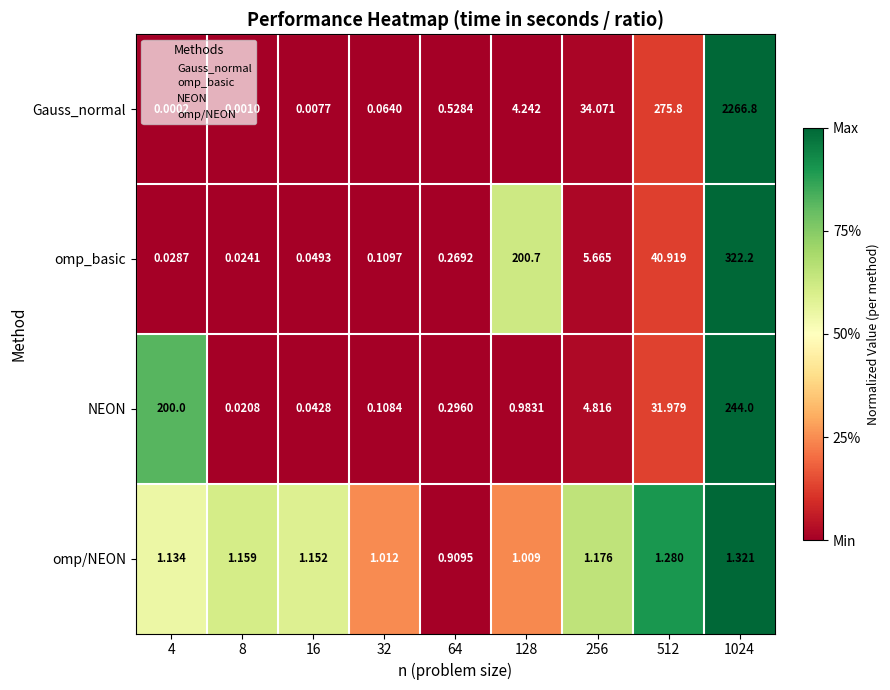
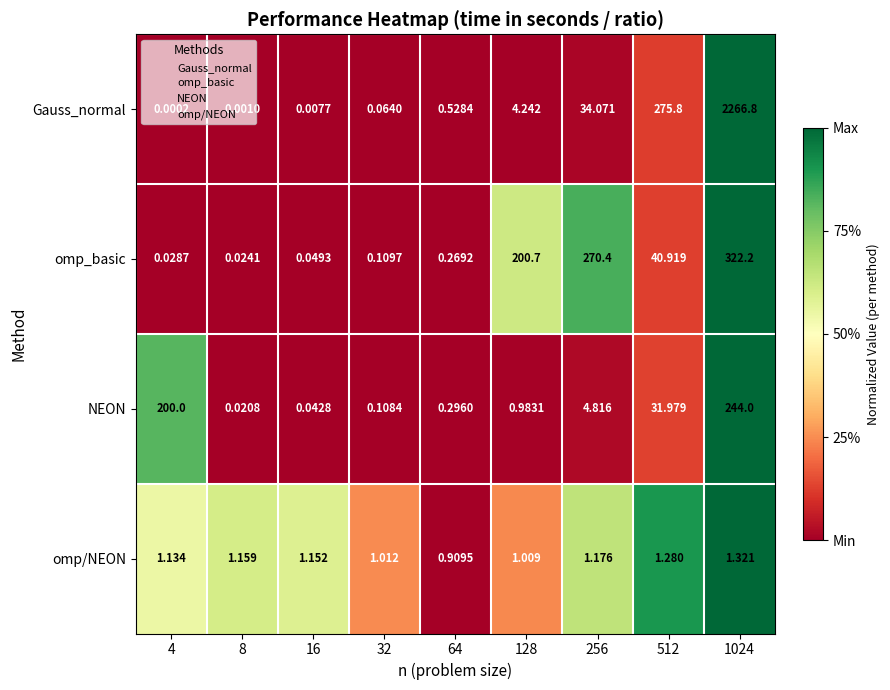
  {
    "Gauss_normal": {
      "16": 0.0077,
      "32": 0.0640,
      "64": 0.5284,
      "128": 4.242,
      "256": 34.071,
      "512": 275.8,
      "1024": 2266.8
    },
    "omp_basic": {
      "4": 0.0287,
      "8": 0.0241,
      "16": 0.0493,
      "32": 0.1097,
      "64": 0.2692,
      "128": 200.7,
-     "256": 5.665,
+     "256": 270.4,
      "512": 40.919,
      "1024": 322.2
    },
    "NEON": {
      "4": 200.0,
      "8": 0.0208,
      "16": 0.0428,
      "32": 0.1084,
      "64": 0.2960,
      "128": 0.9831,
      "256": 4.816,
      "512": 31.979,
      "1024": 244.0
    },
    "omp/NEON": {
      "4": 1.134,
      "8": 1.159,
      "16": 1.152,
      "32": 1.012,
      "64": 0.9095,
      "128": 1.009,
      "256": 1.176,
      "512": 1.280,
      "1024": 1.321
    }
  }
